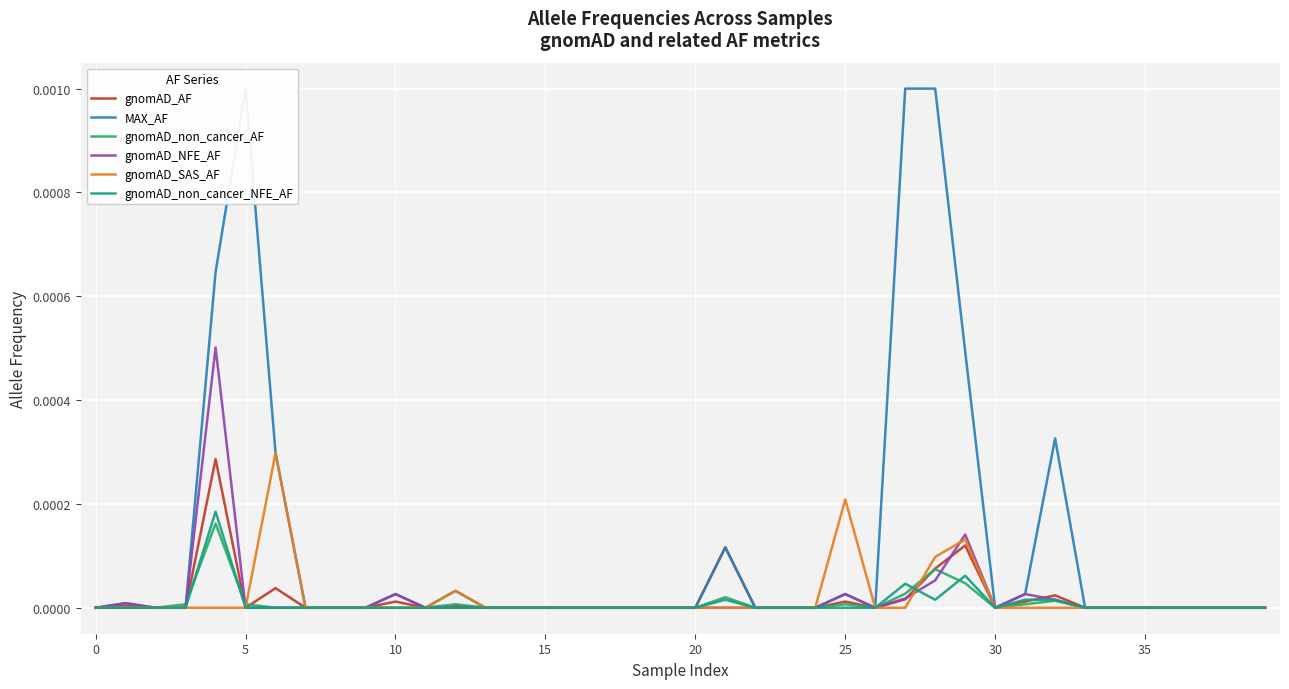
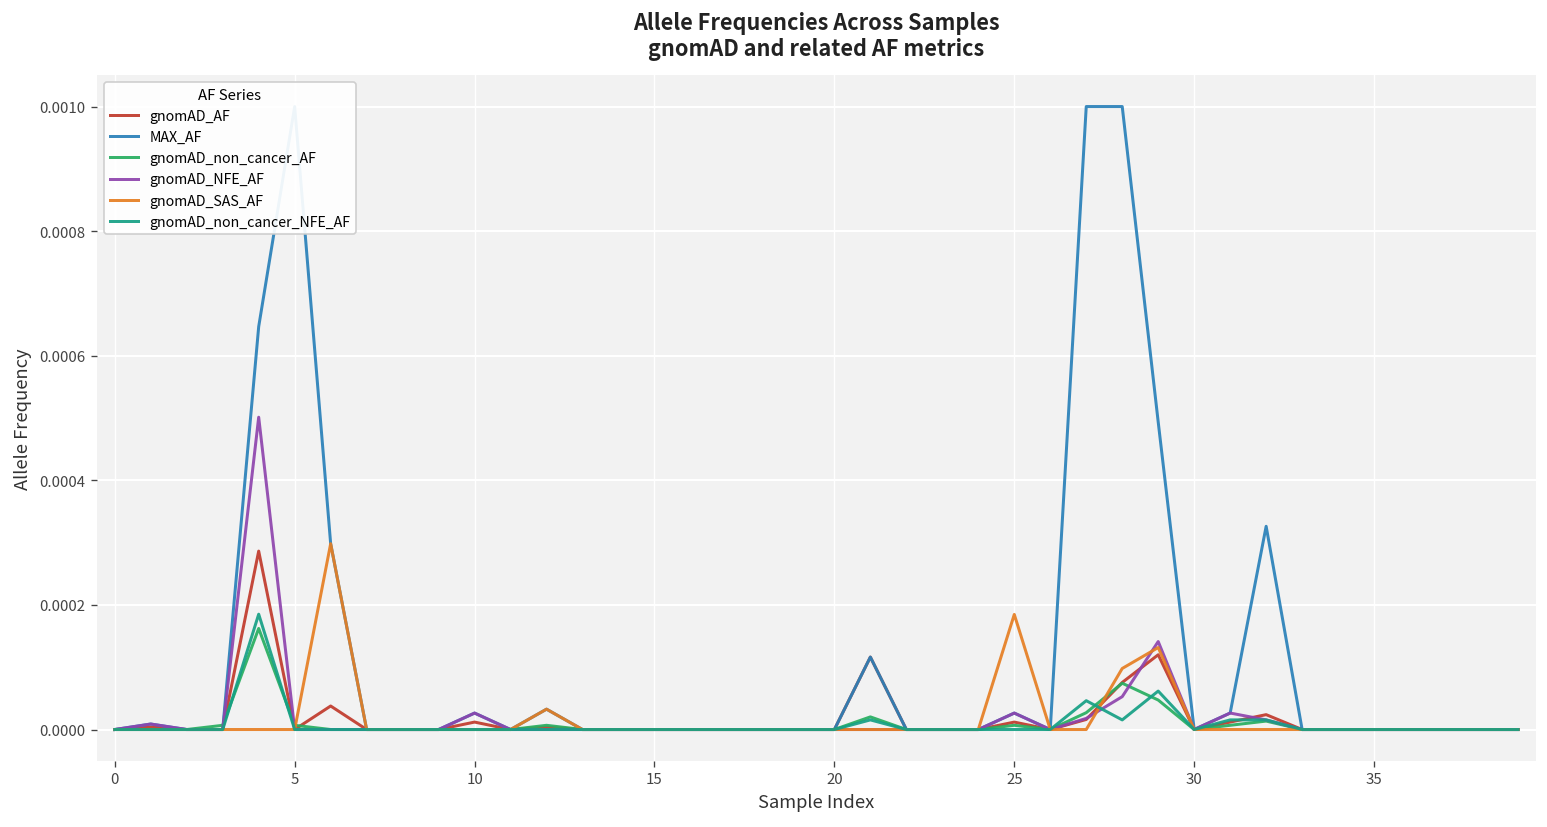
  {
    "gnomAD_AF": {
      "10": 0.00001,
      "25": 0.00001
    },
    "gnomAD_SAS_AF": {
-     "25": 0.00021
+     "25": 0.00018
    }
  }
